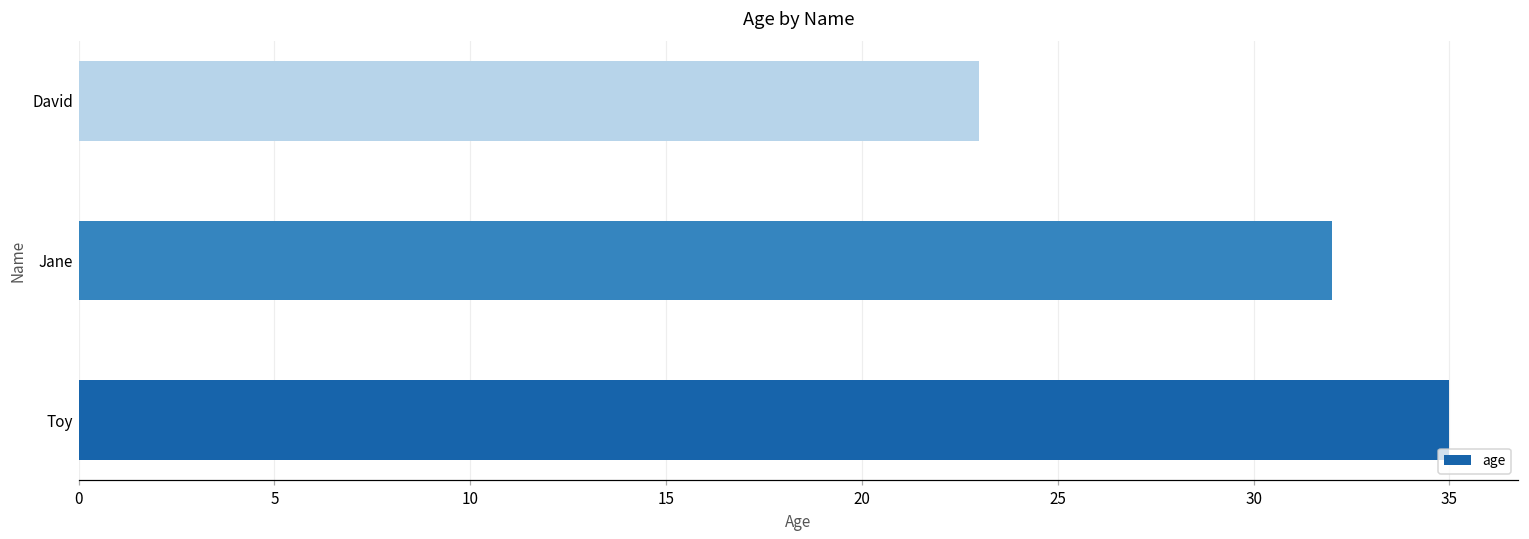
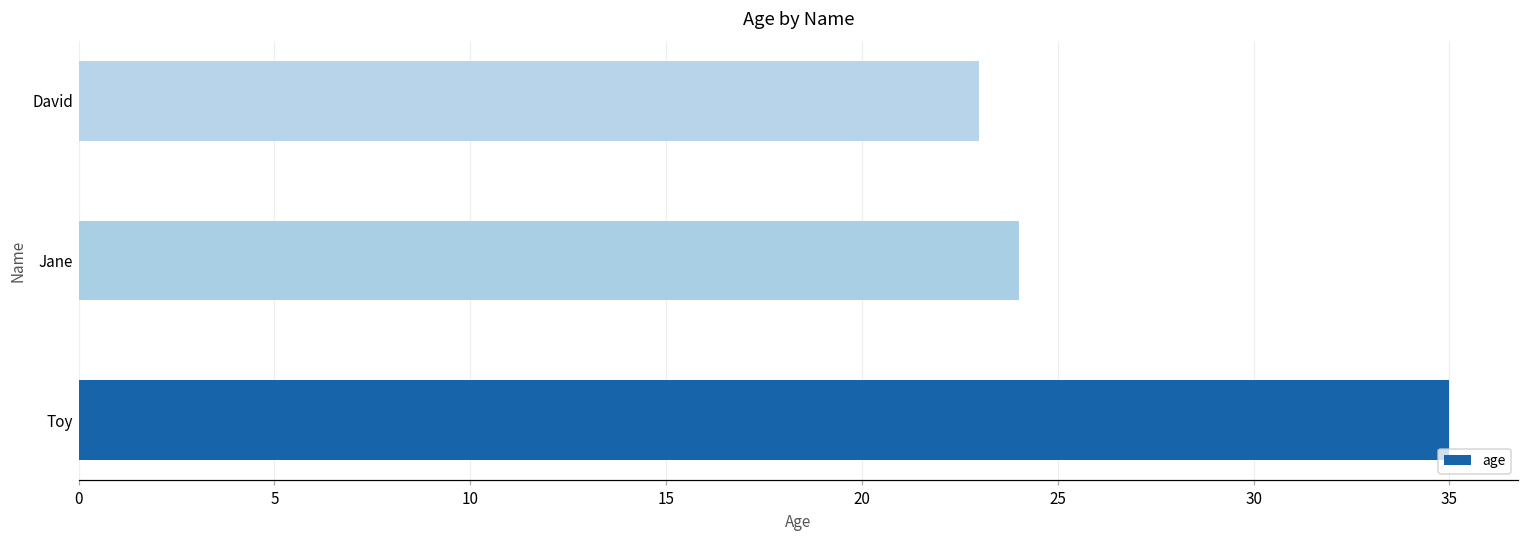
  {
    "David": 23,
-   "Jane": 32,
+   "Jane": 24,
    "Toy": 35
  }
